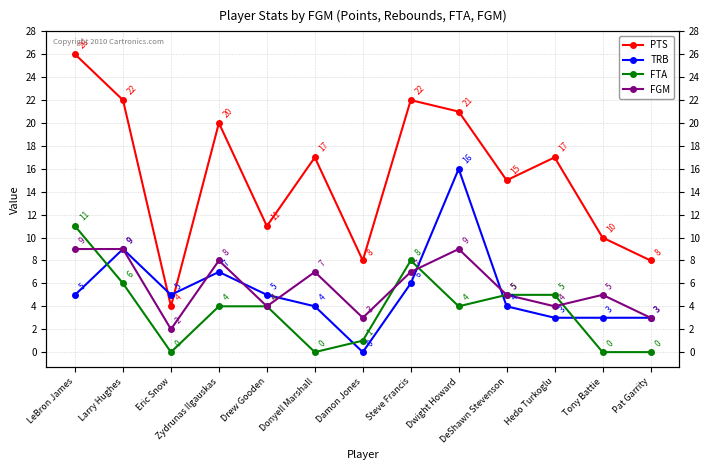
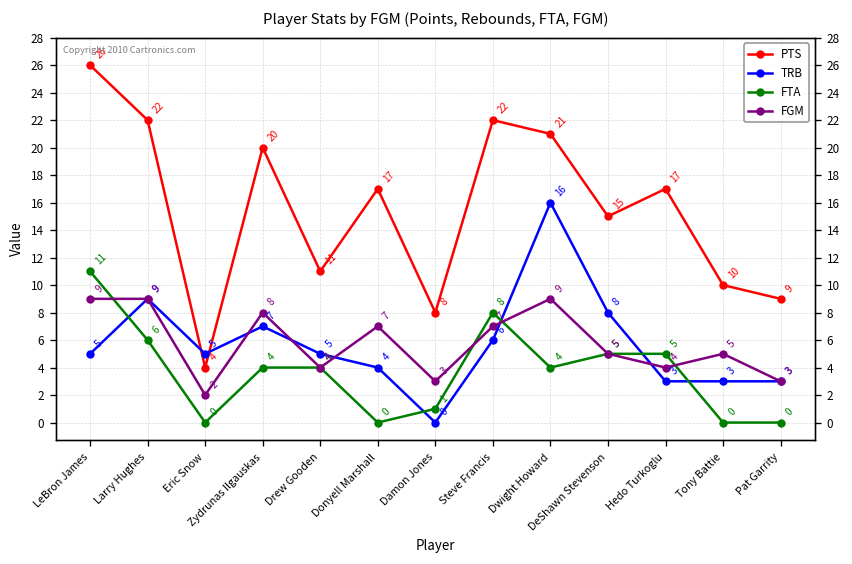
  {
    "PTS": {
      "Larry Hughes": 22,
      "Eric Snow": 4,
      "Zydrunas Ilgauskas": 20,
      "Drew Gooden": 11,
      "Donyell Marshall": 17,
      "Damon Jones": 8,
      "Steve Francis": 22,
      "Dwight Howard": 21,
      "DeShawn Stevenson": 15,
      "Hedo Turkoglu": 17,
      "Tony Battie": 10,
-     "Pat Garrity": 8
+     "Pat Garrity": 9
    },
    "TRB": {
      "LeBron James": 5,
      "Eric Snow": 5,
      "Zydrunas Ilgauskas": 7,
      "Drew Gooden": 5,
      "Donyell Marshall": 4,
      "Damon Jones": 0,
      "Steve Francis": 6,
      "Dwight Howard": 16,
-     "DeShawn Stevenson": 4,
+     "DeShawn Stevenson": 8,
      "Hedo Turkoglu": 3,
      "Tony Battie": 3
    },
    "FTA": {
      "LeBron James": 11,
      "Larry Hughes": 6,
      "Eric Snow": 0,
      "Zydrunas Ilgauskas": 4,
      "Donyell Marshall": 0,
      "Damon Jones": 1,
      "Steve Francis": 8,
      "Dwight Howard": 4,
      "Hedo Turkoglu": 5,
      "Tony Battie": 0,
      "Pat Garrity": 0
    },
    "FGM": {
      "LeBron James": 9,
      "Eric Snow": 2,
      "Zydrunas Ilgauskas": 8,
      "Donyell Marshall": 7,
      "Damon Jones": 3,
      "Steve Francis": 7,
      "Dwight Howard": 9,
      "Hedo Turkoglu": 4,
      "Tony Battie": 5
    }
  }
